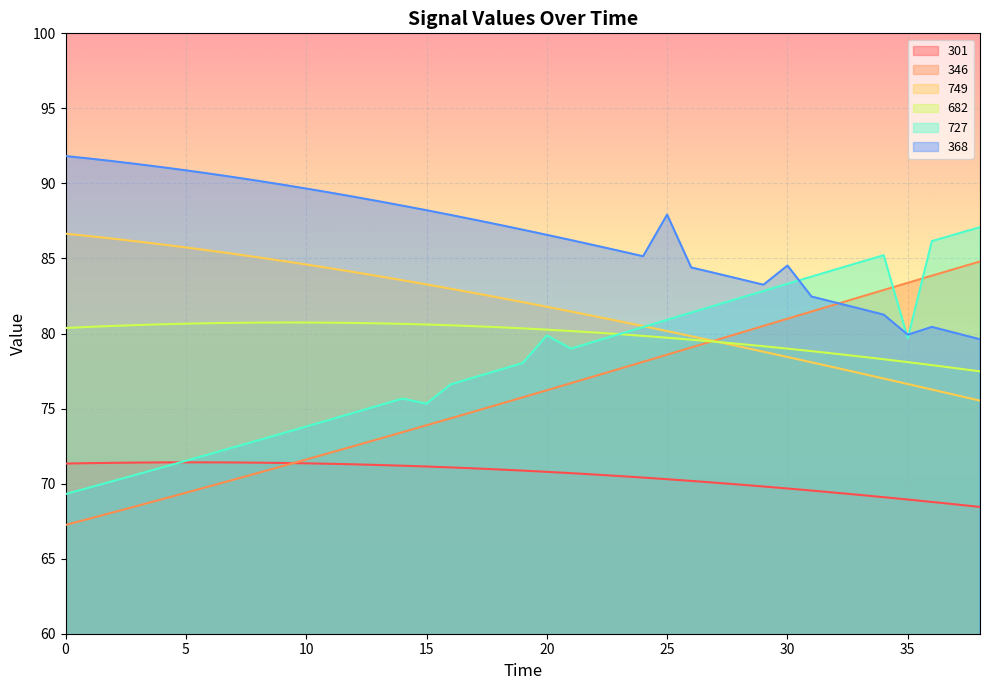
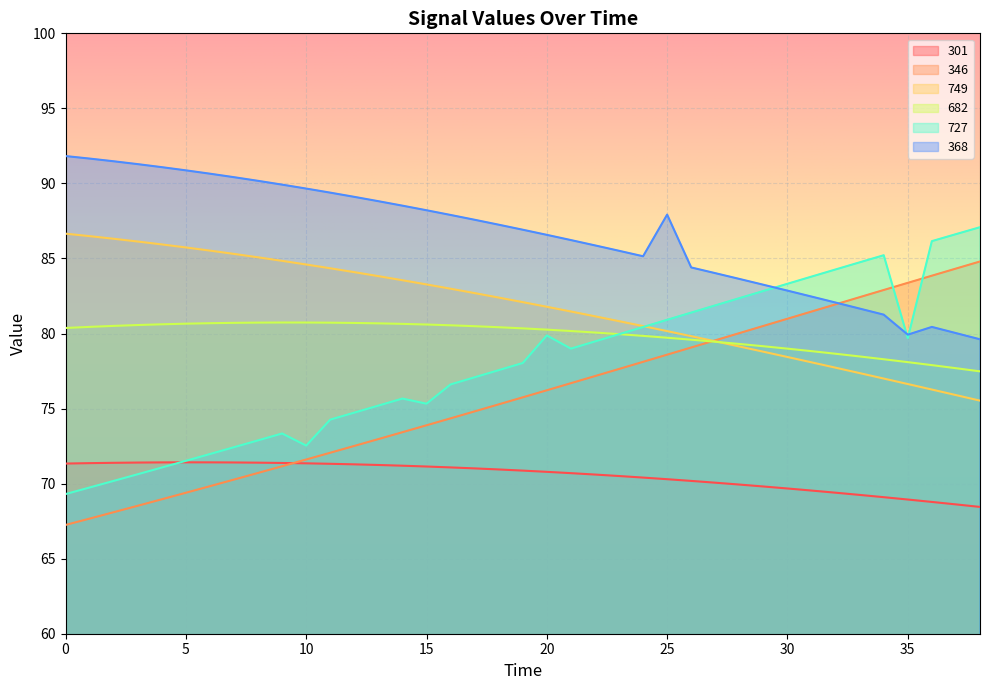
  {
    "727": {
      "0": 69.3,
-     "10": 73.8,
+     "10": 72.5,
      "15": 75.3,
      "20": 79.9,
      "25": 80.9,
      "30": 83.3,
      "35": 79.7
    },
    "368": {
      "0": 91.8,
      "5": 90.9,
      "10": 89.7,
      "15": 88.2,
      "20": 86.6,
      "25": 87.9,
-     "30": 84.5,
+     "30": 82.9,
      "35": 79.9
    }
  }
